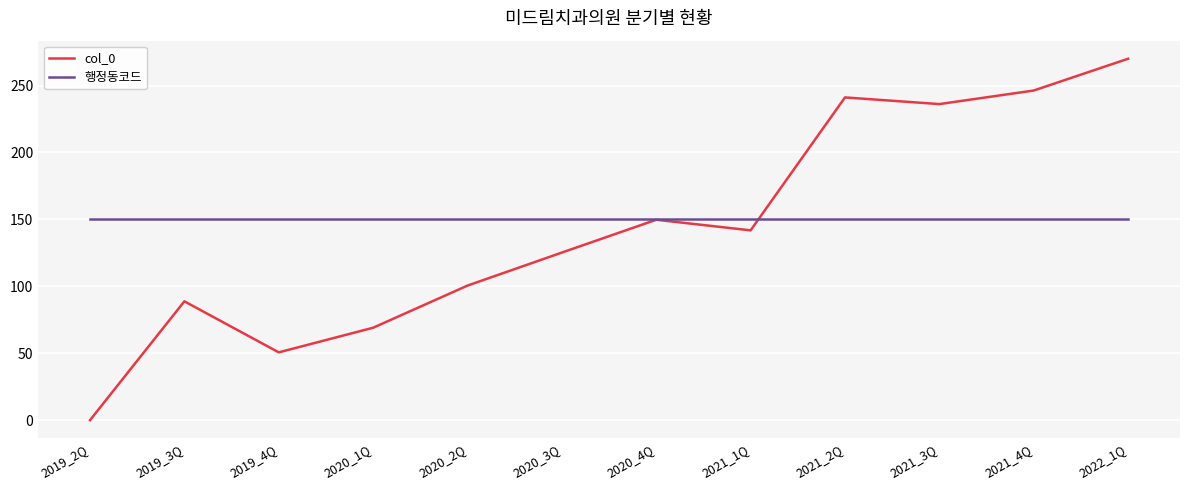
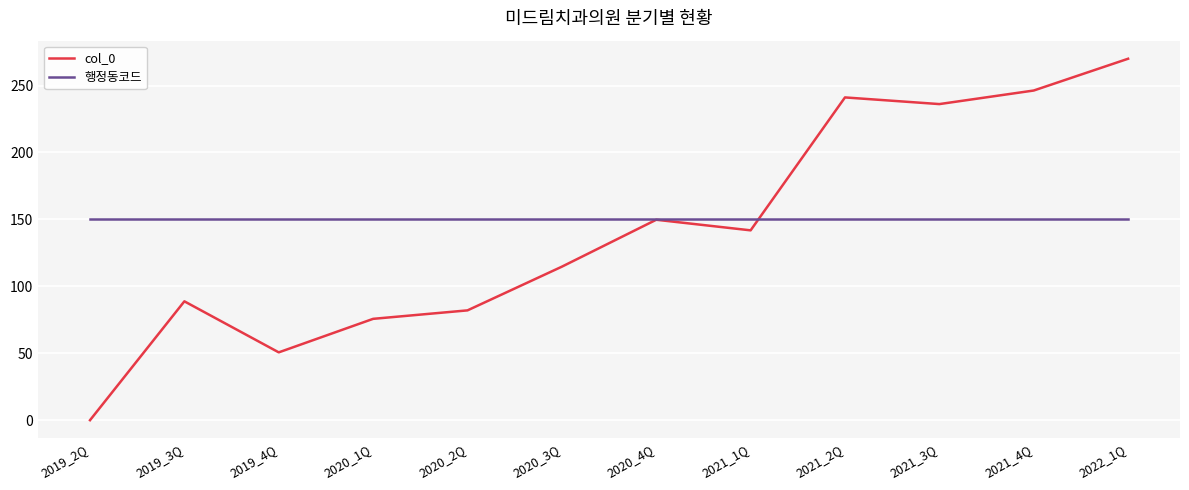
  {
    "col_0": {
      "2019_2Q": 0,
      "2019_3Q": 89,
      "2019_4Q": 51,
-     "2020_1Q": 69,
-     "2020_2Q": 101,
-     "2020_3Q": 125,
+     "2020_1Q": 76,
+     "2020_2Q": 82,
+     "2020_3Q": 115,
      "2021_1Q": 142,
      "2021_2Q": 241,
      "2021_3Q": 236,
      "2021_4Q": 246,
      "2022_1Q": 270
    },
    "행정동코드": {
      "2019_2Q": 150,
      "2019_3Q": 150,
      "2019_4Q": 150,
      "2020_1Q": 150,
      "2020_2Q": 150,
      "2020_3Q": 150,
      "2021_1Q": 150,
      "2021_2Q": 150,
      "2021_3Q": 150,
      "2021_4Q": 150,
      "2022_1Q": 150
    }
  }
